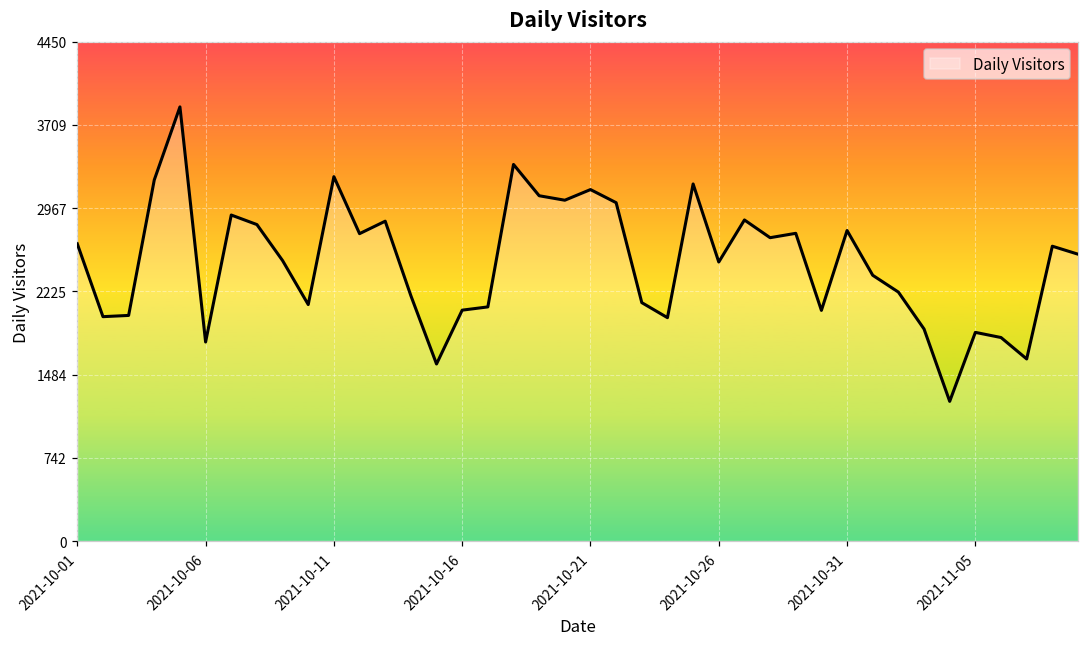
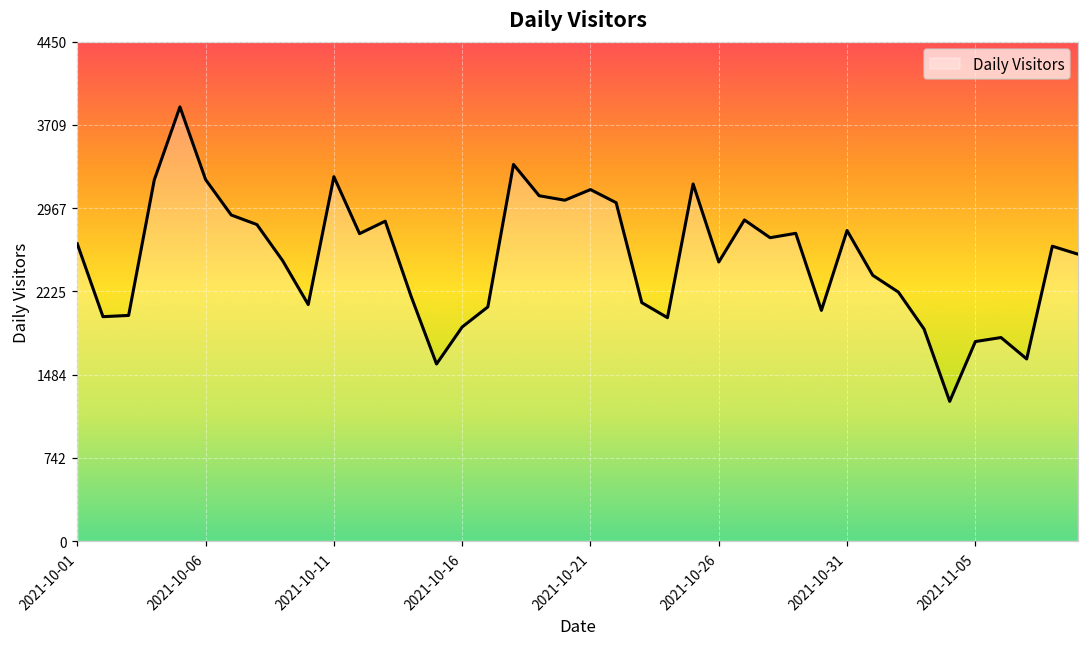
  {
    "2021-10-01": 2650,
-   "2021-10-06": 1770,
+   "2021-10-06": 3220,
    "2021-10-11": 3250,
-   "2021-10-16": 2060,
+   "2021-10-16": 1910,
    "2021-10-21": 3130,
    "2021-10-26": 2490,
    "2021-10-31": 2770,
-   "2021-11-05": 1860
+   "2021-11-05": 1780
  }
